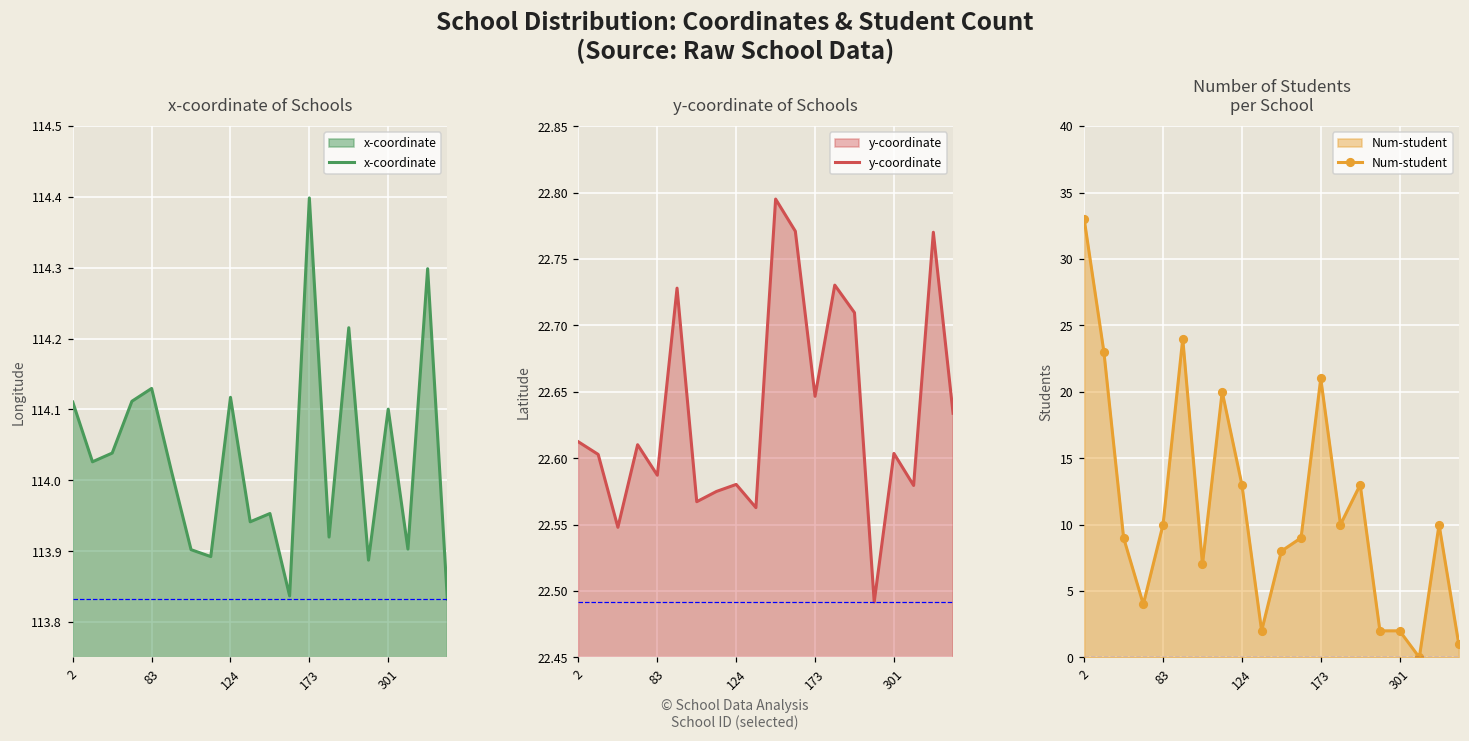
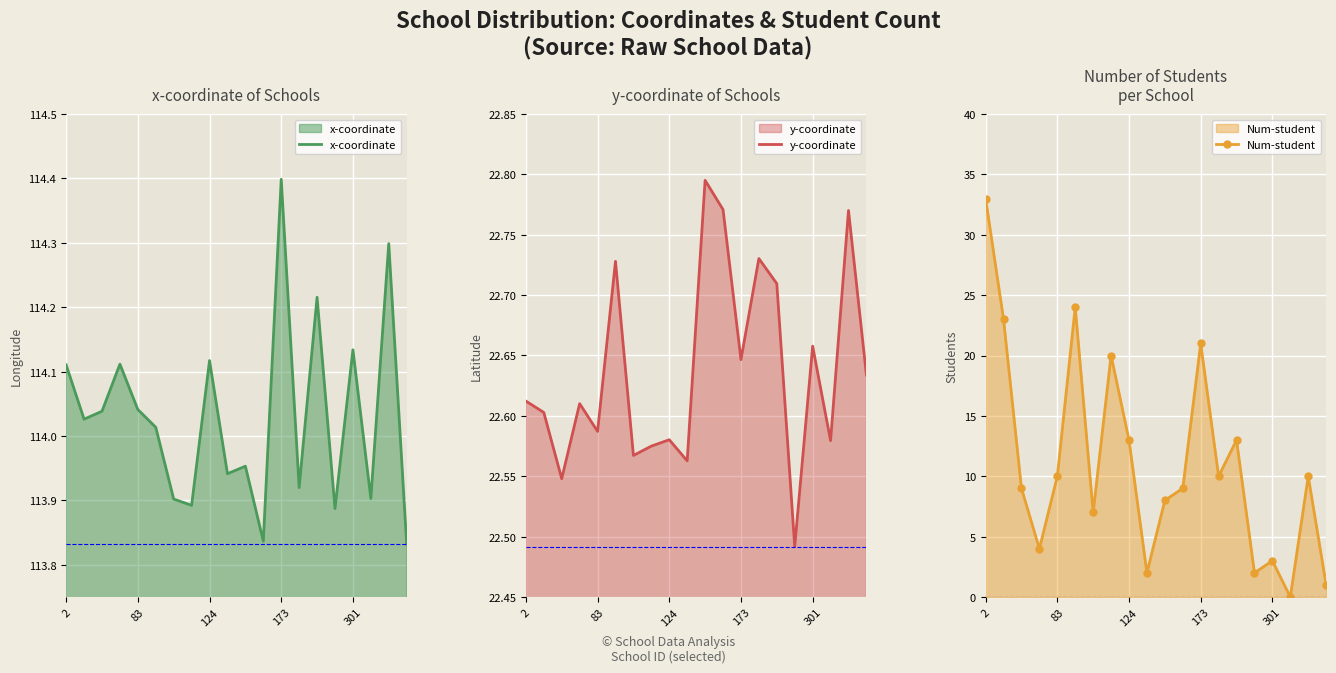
  {
    "x-coordinate of Schools": {
-     "83": 114.13,
+     "83": 114.04,
      "124": 114.12,
      "173": 114.40,
-     "301": 114.10
+     "301": 114.13
    },
    "y-coordinate of Schools": {
      "83": 22.587,
      "124": 22.580,
      "173": 22.647,
-     "301": 22.604
+     "301": 22.658
    },
    "Number of Students per School": {
      "83": 10,
      "124": 13,
      "173": 21,
-     "301": 2
+     "301": 3
    }
  }
